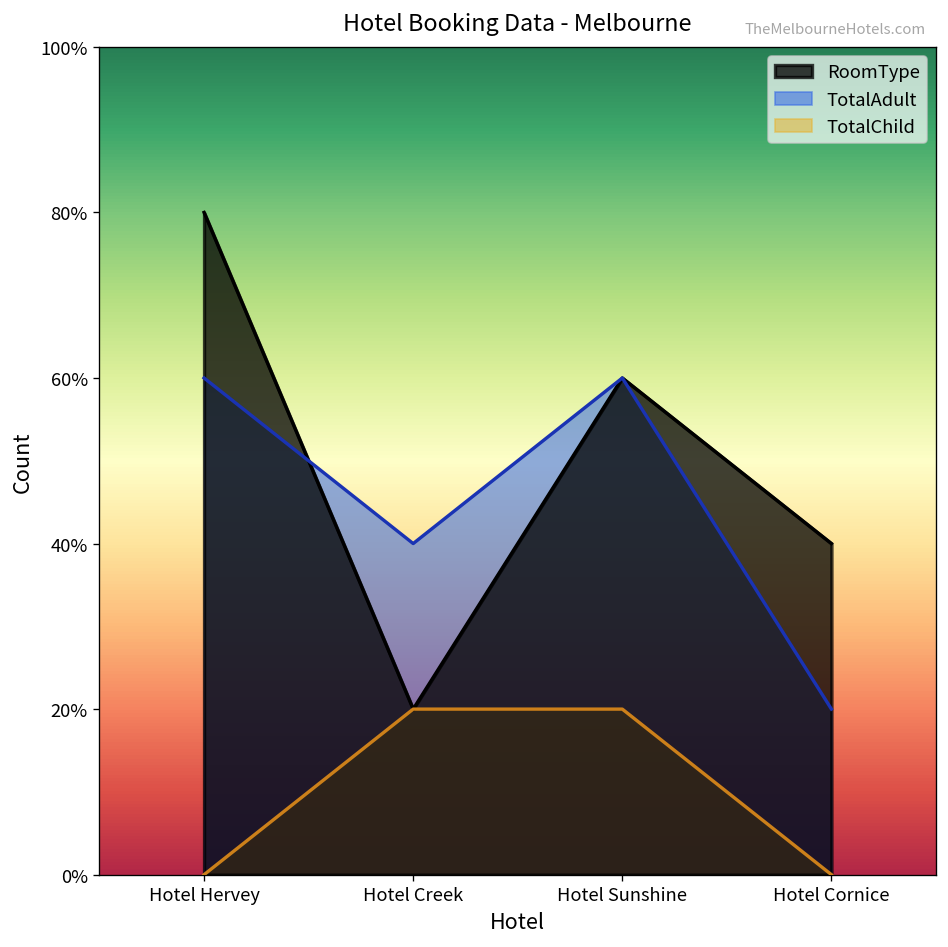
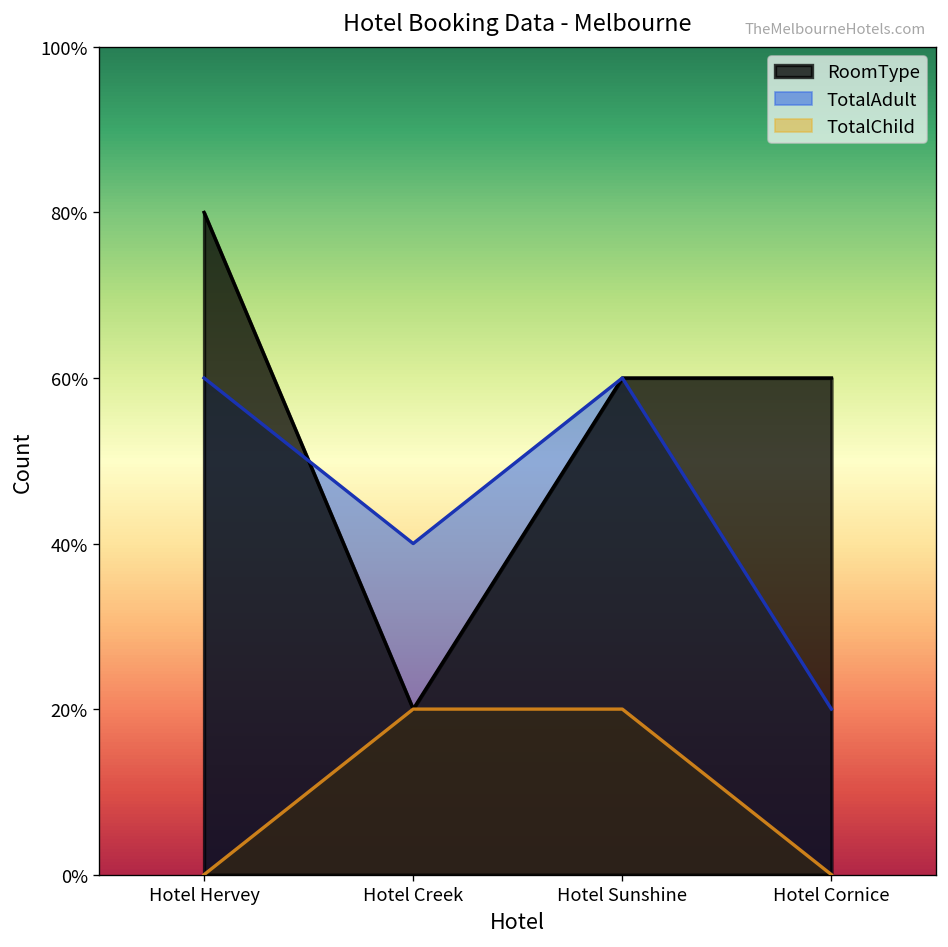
  {
    "RoomType": {
      "Hotel Hervey": "80%",
-     "Hotel Cornice": "40%"
+     "Hotel Cornice": "60%"
    },
    "TotalAdult": {
      "Hotel Hervey": "60%",
      "Hotel Creek": "40%",
      "Hotel Cornice": "20%"
    },
    "TotalChild": {
      "Hotel Hervey": "0%",
      "Hotel Sunshine": "20%",
      "Hotel Cornice": "0%"
    }
  }
